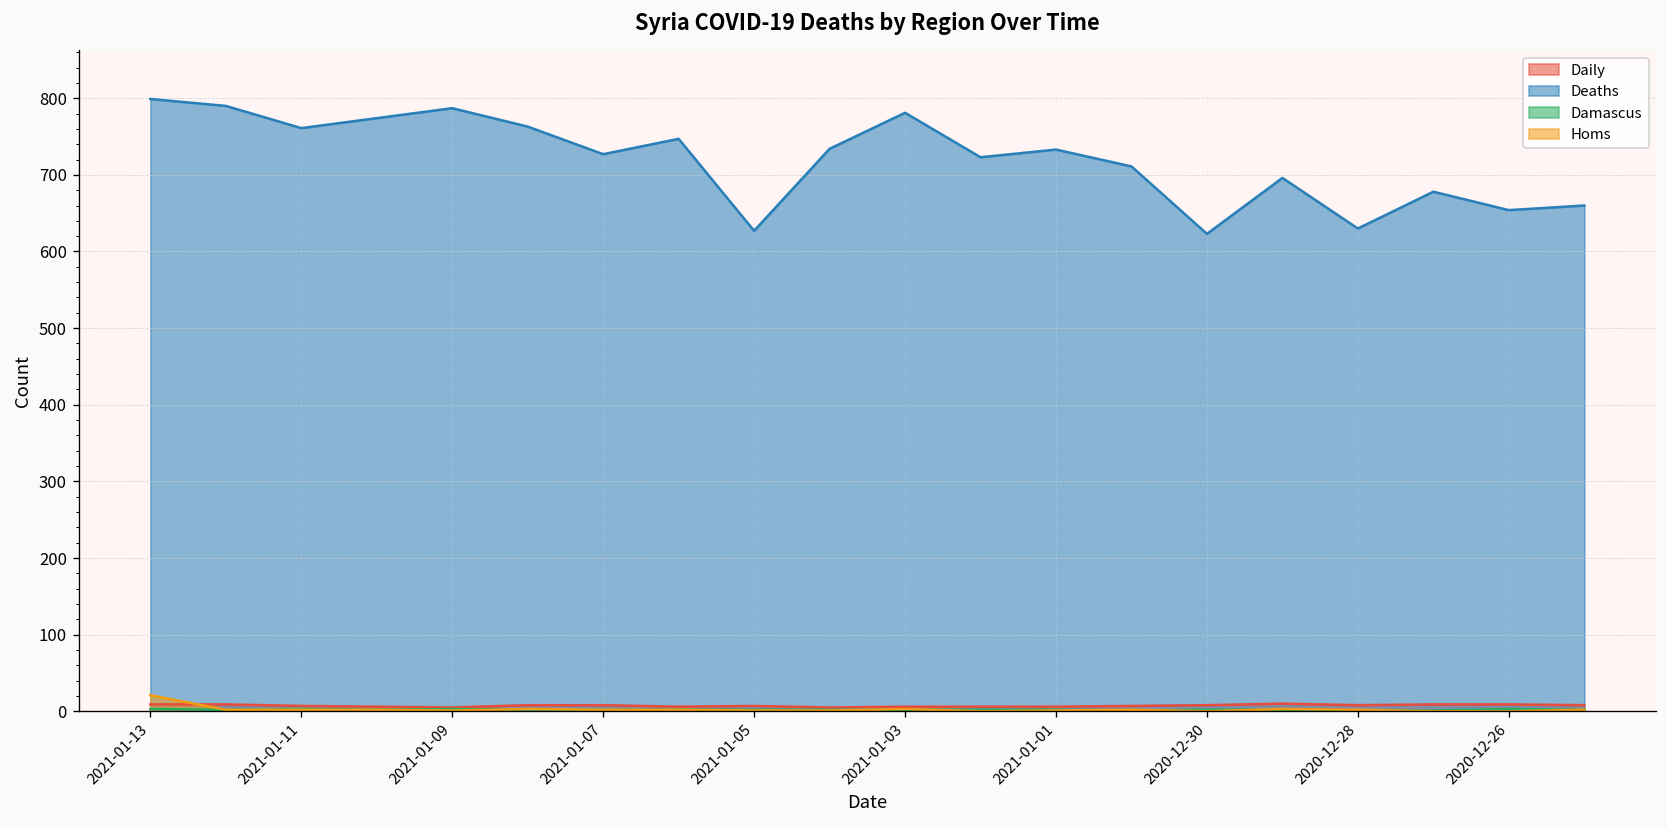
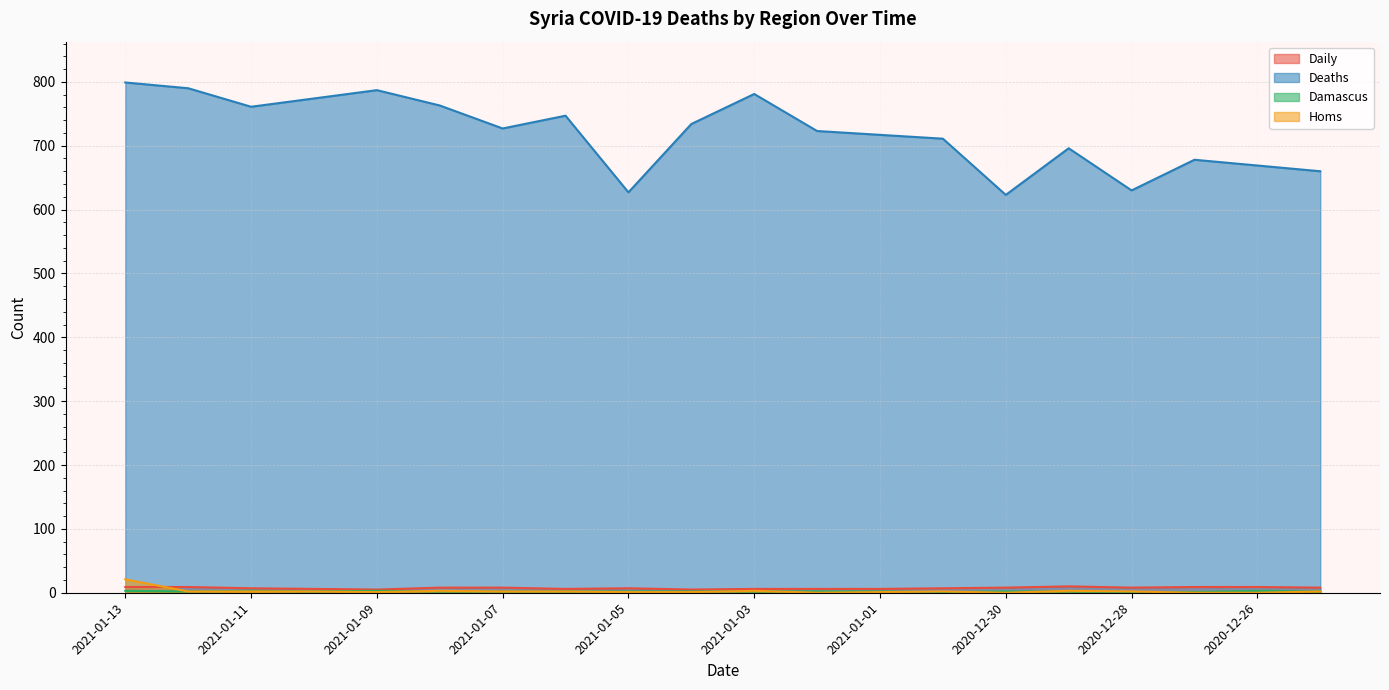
  {
    "Daily": {
      "2021-01-13": 10,
      "2021-01-07": 10,
      "2021-01-05": 10,
      "2021-01-01": 10,
      "2020-12-30": 10,
      "2020-12-28": 10,
      "2020-12-26": 10
    },
    "Deaths": {
      "2021-01-13": 800,
      "2021-01-11": 760,
      "2021-01-09": 790,
      "2021-01-07": 730,
      "2021-01-05": 630,
      "2021-01-03": 780,
-     "2021-01-01": 730,
+     "2021-01-01": 720,
      "2020-12-30": 620,
      "2020-12-28": 630,
-     "2020-12-26": 650
+     "2020-12-26": 670
    },
    "Damascus": {
      "2021-01-13": 0
    },
    "Homs": {
      "2021-01-13": 20
    }
  }
